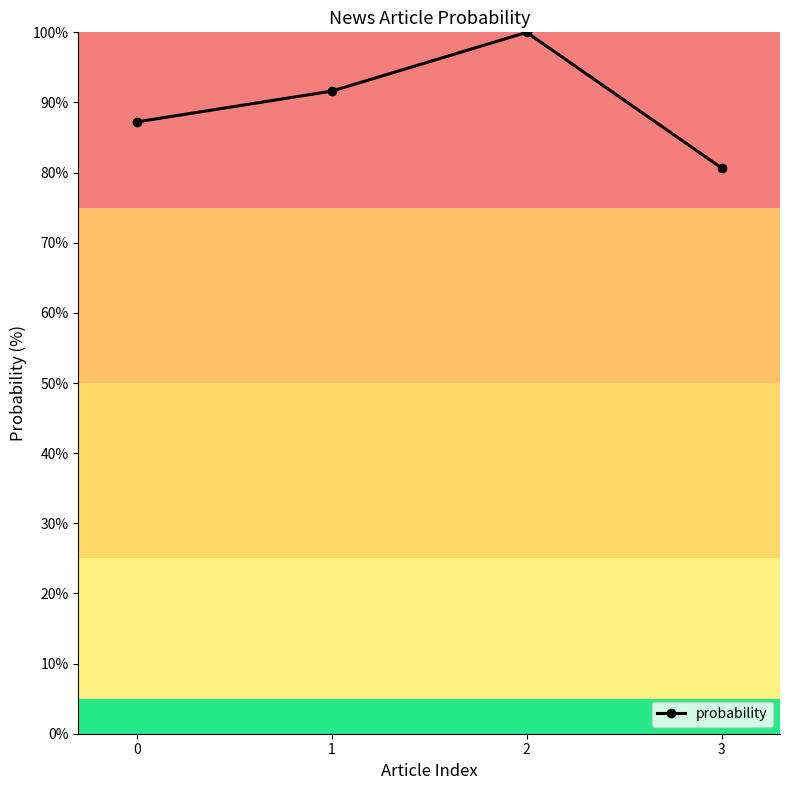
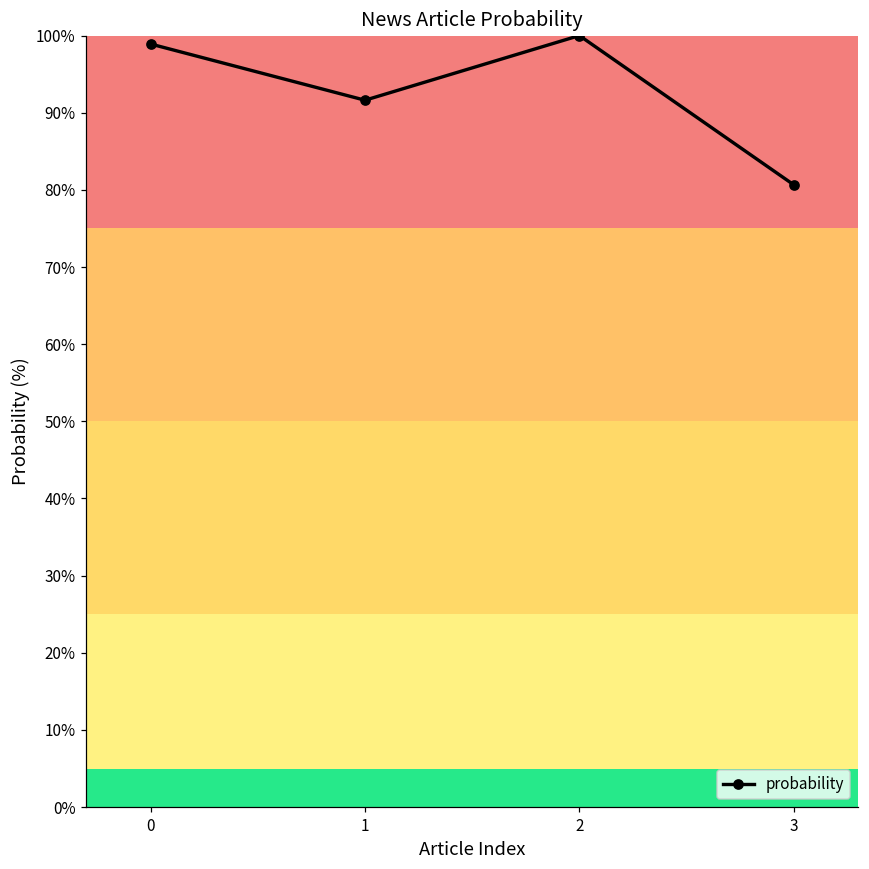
  {
-   "0": "87%",
+   "0": "99%",
    "1": "92%",
    "2": "100%",
    "3": "81%"
  }
